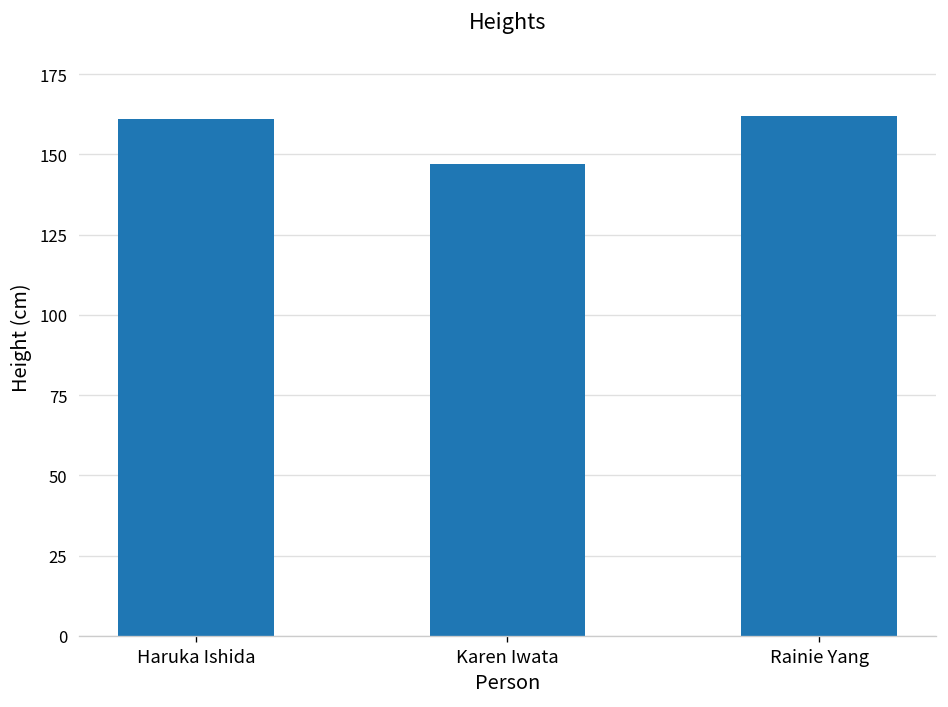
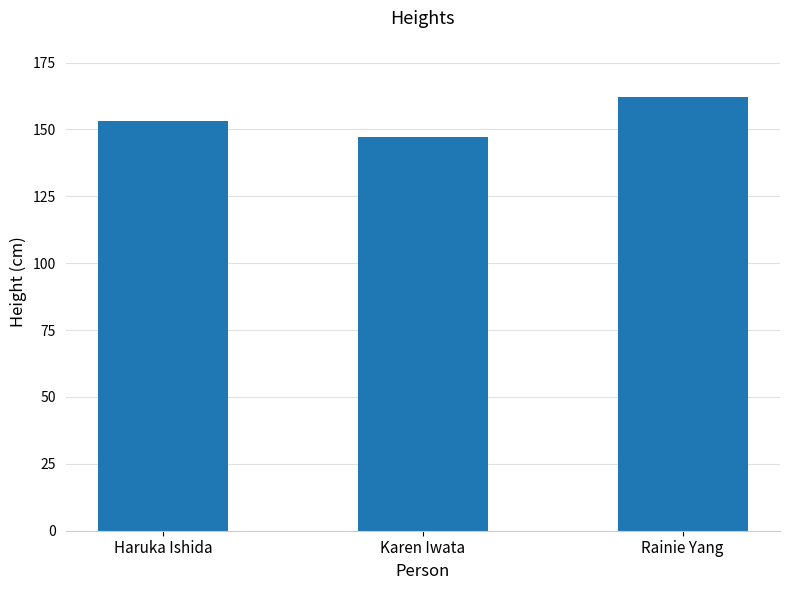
  {
-   "Haruka Ishida": 161,
+   "Haruka Ishida": 153,
    "Karen Iwata": 147,
    "Rainie Yang": 162
  }
